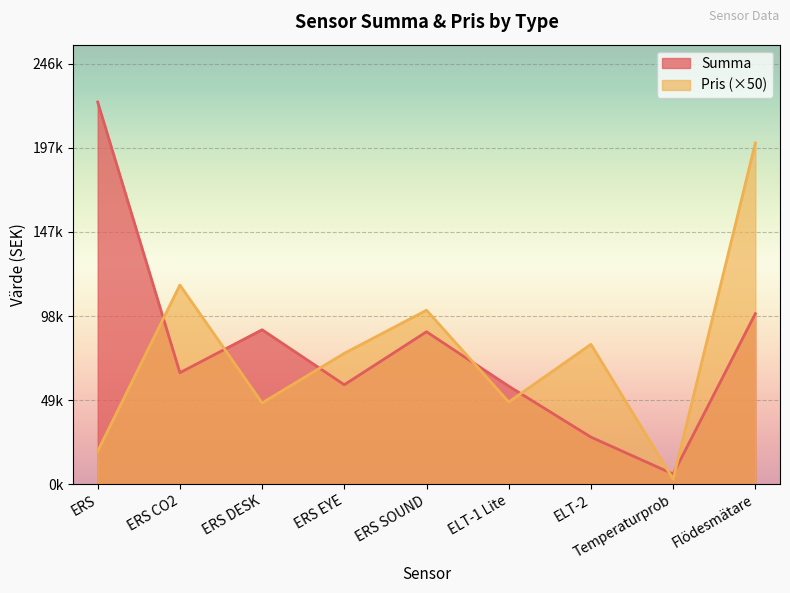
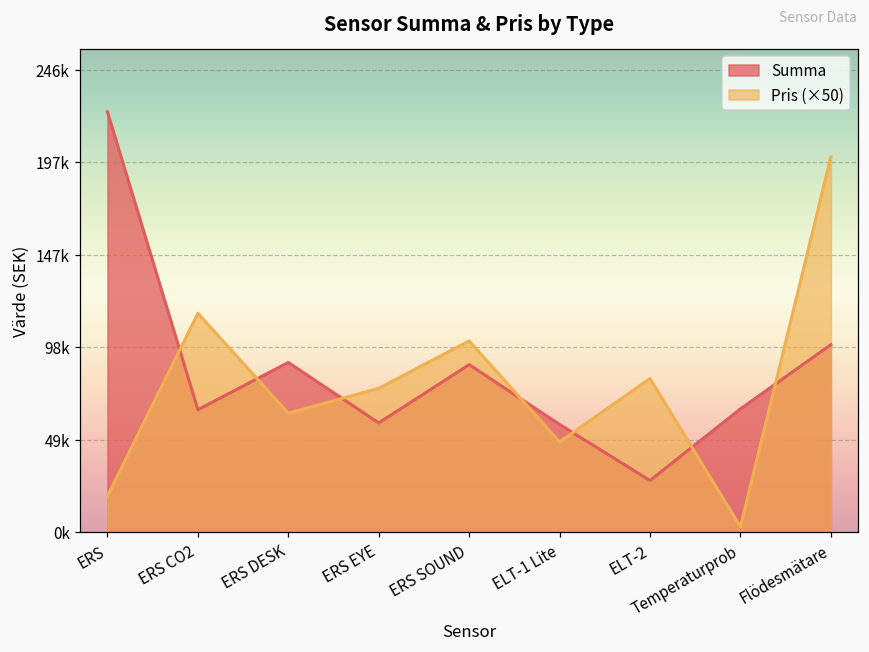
  {
    "Summa": {
      "ERS": 224000,
      "ERS CO2": 65000,
      "ERS DESK": 91000,
      "ERS EYE": 58000,
      "ERS SOUND": 89000,
      "ELT-1 Lite": 58000,
      "ELT-2": 28000,
-     "Temperaturprob": 6000,
+     "Temperaturprob": 66000,
      "Flödesmätare": 100000
    },
    "Pris (×50)": {
      "ERS": 19000,
      "ERS CO2": 117000,
-     "ERS DESK": 48000,
+     "ERS DESK": 64000,
      "ERS EYE": 77000,
      "ERS SOUND": 102000,
      "ELT-1 Lite": 48000,
      "ELT-2": 82000,
      "Temperaturprob": 3000,
      "Flödesmätare": 200000
    }
  }
